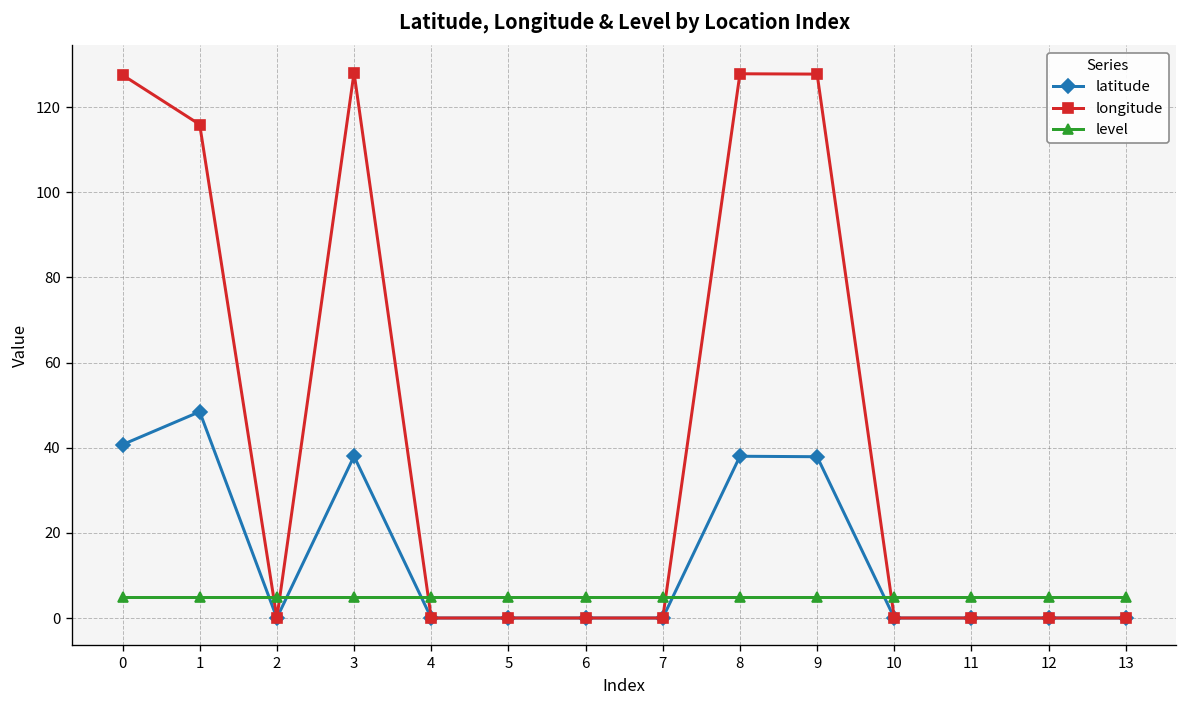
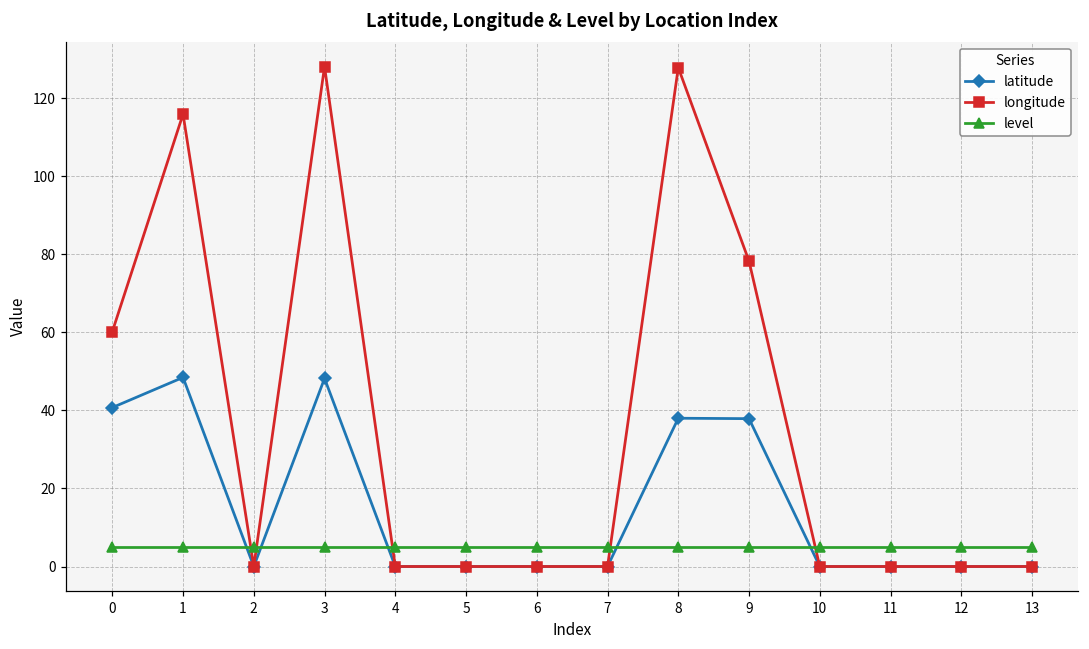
  {
    "latitude": {
      "0": 41,
      "1": 48,
-     "3": 38,
+     "3": 48,
      "8": 38,
      "9": 38
    },
    "longitude": {
-     "0": 128,
+     "0": 60,
      "1": 116,
      "3": 128,
      "8": 128,
-     "9": 128
+     "9": 78
    },
    "level": {
      "0": 5,
      "1": 5,
      "2": 5,
      "3": 5,
      "4": 5,
      "5": 5,
      "6": 5,
      "7": 5,
      "8": 5,
      "9": 5,
      "10": 5,
      "11": 5,
      "12": 5,
      "13": 5
    }
  }
